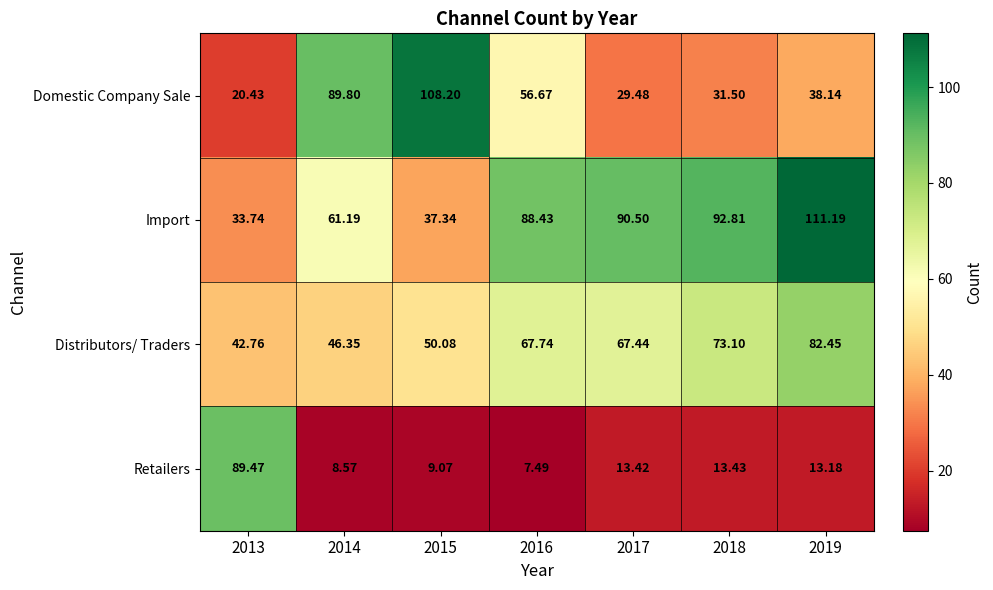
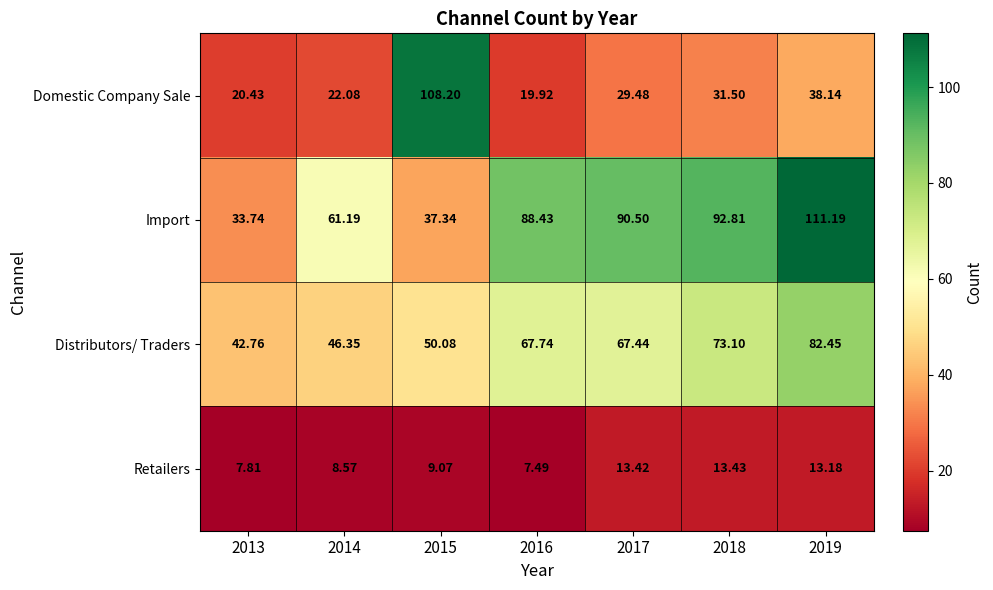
  {
    "Domestic Company Sale": {
      "2013": 20.43,
-     "2014": 89.80,
+     "2014": 22.08,
      "2015": 108.20,
-     "2016": 56.67,
+     "2016": 19.92,
      "2017": 29.48,
      "2018": 31.50,
      "2019": 38.14
    },
    "Import": {
      "2013": 33.74,
      "2014": 61.19,
      "2015": 37.34,
      "2016": 88.43,
      "2017": 90.50,
      "2018": 92.81,
      "2019": 111.19
    },
    "Distributors/ Traders": {
      "2013": 42.76,
      "2014": 46.35,
      "2015": 50.08,
      "2016": 67.74,
      "2017": 67.44,
      "2018": 73.10,
      "2019": 82.45
    },
    "Retailers": {
-     "2013": 89.47,
+     "2013": 7.81,
      "2014": 8.57,
      "2015": 9.07,
      "2016": 7.49,
      "2017": 13.42,
      "2018": 13.43,
      "2019": 13.18
    }
  }
